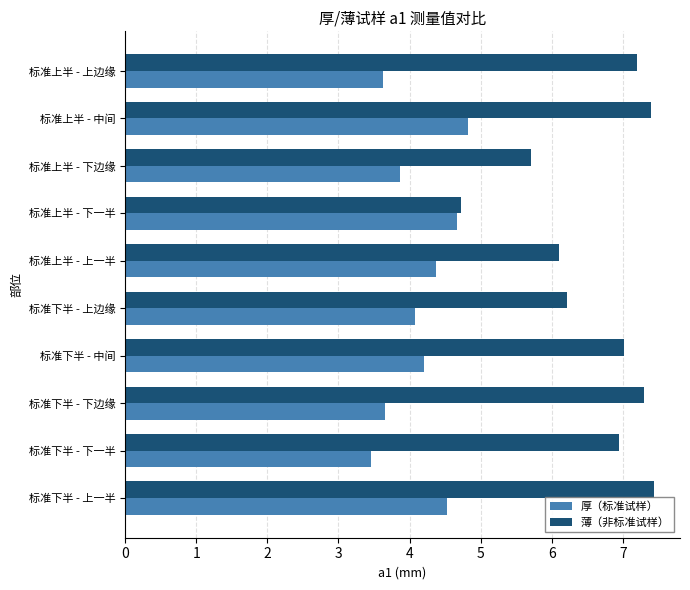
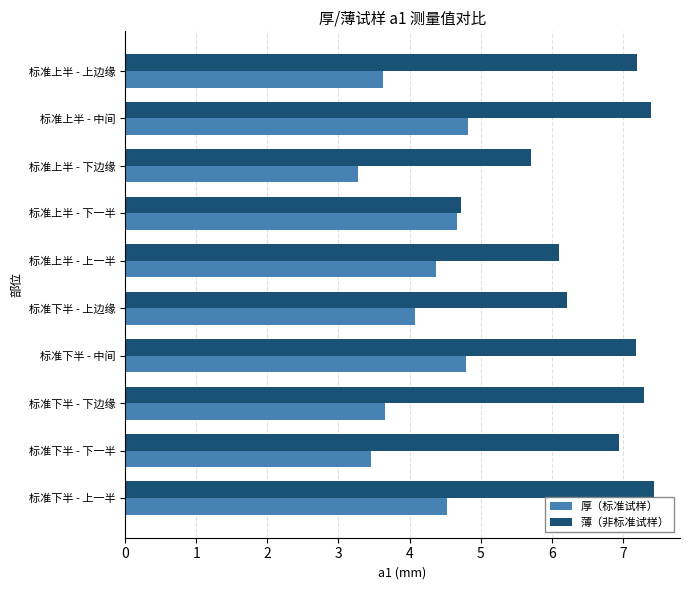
  {
    "厚（标准试样）": {
      "标准上半 - 上边缘": 3.6,
      "标准上半 - 中间": 4.8,
-     "标准上半 - 下边缘": 3.9,
+     "标准上半 - 下边缘": 3.3,
      "标准上半 - 下一半": 4.7,
      "标准上半 - 上一半": 4.4,
      "标准下半 - 上边缘": 4.1,
-     "标准下半 - 中间": 4.2,
+     "标准下半 - 中间": 4.8,
      "标准下半 - 下边缘": 3.7,
      "标准下半 - 下一半": 3.5,
      "标准下半 - 上一半": 4.5
    },
    "薄（非标准试样）": {
      "标准上半 - 上边缘": 7.2,
      "标准上半 - 中间": 7.4,
      "标准上半 - 下边缘": 5.7,
      "标准上半 - 下一半": 4.7,
      "标准上半 - 上一半": 6.1,
      "标准下半 - 上边缘": 6.2,
-     "标准下半 - 中间": 7.0,
+     "标准下半 - 中间": 7.2,
      "标准下半 - 下边缘": 7.3,
      "标准下半 - 下一半": 7.0,
      "标准下半 - 上一半": 7.4
    }
  }
